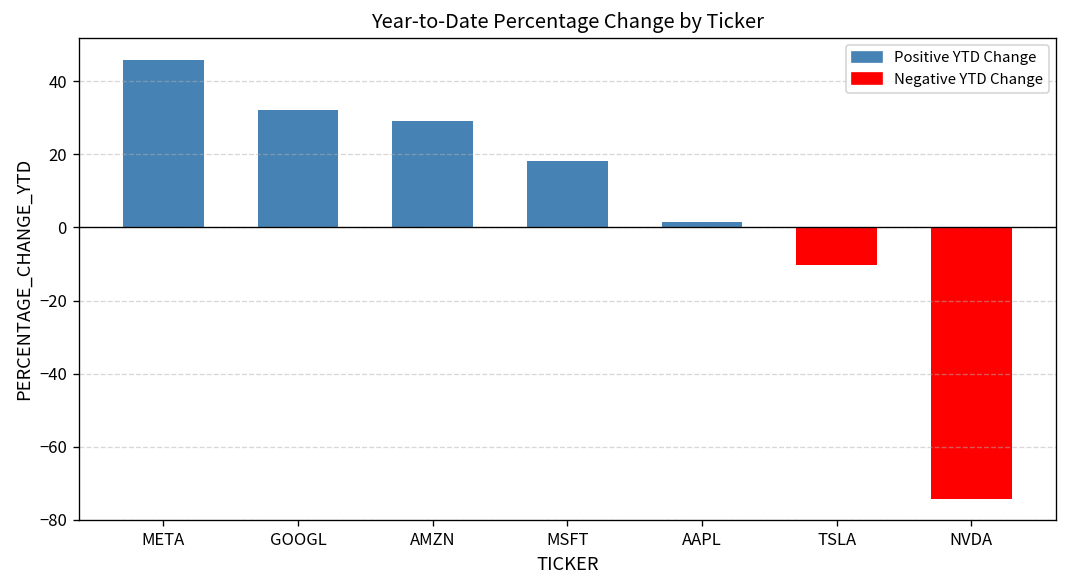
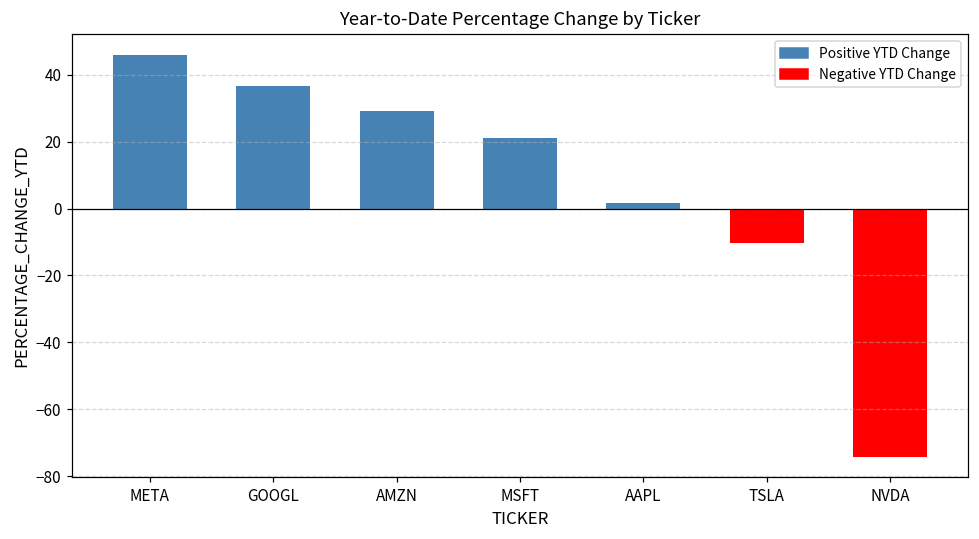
  {
    "META": 46,
-   "GOOGL": 32,
+   "GOOGL": 37,
    "AMZN": 29,
-   "MSFT": 18,
+   "MSFT": 21,
    "AAPL": 2,
    "TSLA": -10,
    "NVDA": -74
  }
